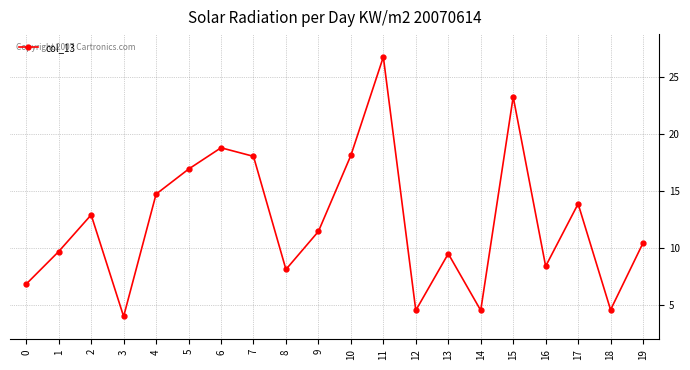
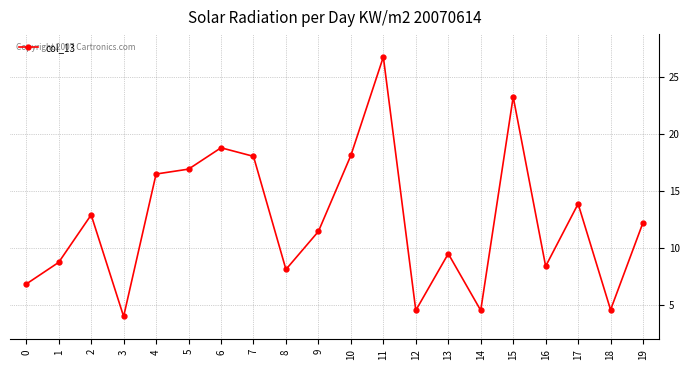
  {
    "0": 6.9,
-   "1": 9.7,
+   "1": 8.8,
    "2": 12.9,
    "3": 4.0,
-   "4": 14.8,
+   "4": 16.5,
    "5": 16.9,
    "6": 18.8,
    "7": 18.1,
    "8": 8.2,
    "9": 11.5,
    "10": 18.1,
    "11": 26.8,
    "12": 4.6,
    "13": 9.5,
    "14": 4.6,
    "15": 23.3,
    "16": 8.4,
    "17": 13.9,
    "18": 4.6,
-   "19": 10.5
+   "19": 12.3
  }
